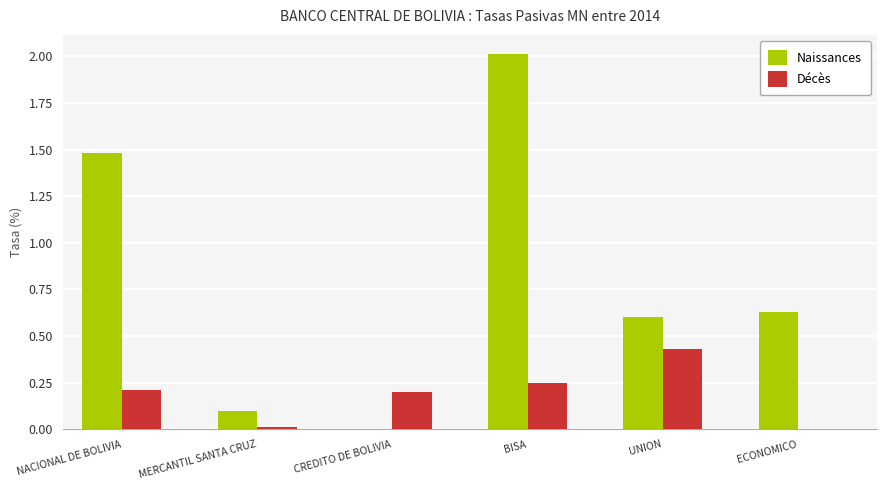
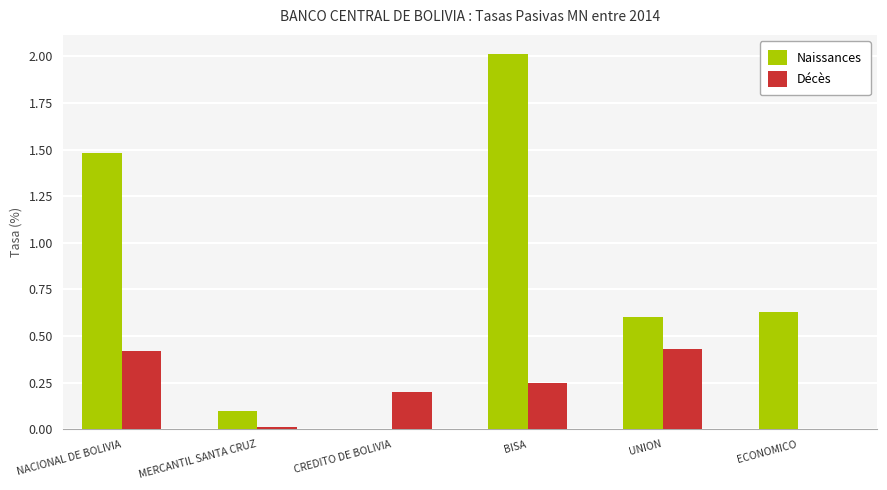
  {
    "Naissances": {
      "NACIONAL DE BOLIVIA": 1.48,
      "MERCANTIL SANTA CRUZ": 0.10,
      "CREDITO DE BOLIVIA": 0.00,
      "BISA": 2.02,
      "UNION": 0.60,
      "ECONOMICO": 0.63
    },
    "Décès": {
-     "NACIONAL DE BOLIVIA": 0.21,
+     "NACIONAL DE BOLIVIA": 0.42,
      "CREDITO DE BOLIVIA": 0.20,
      "BISA": 0.25,
      "UNION": 0.43,
      "ECONOMICO": 0.00
    }
  }
